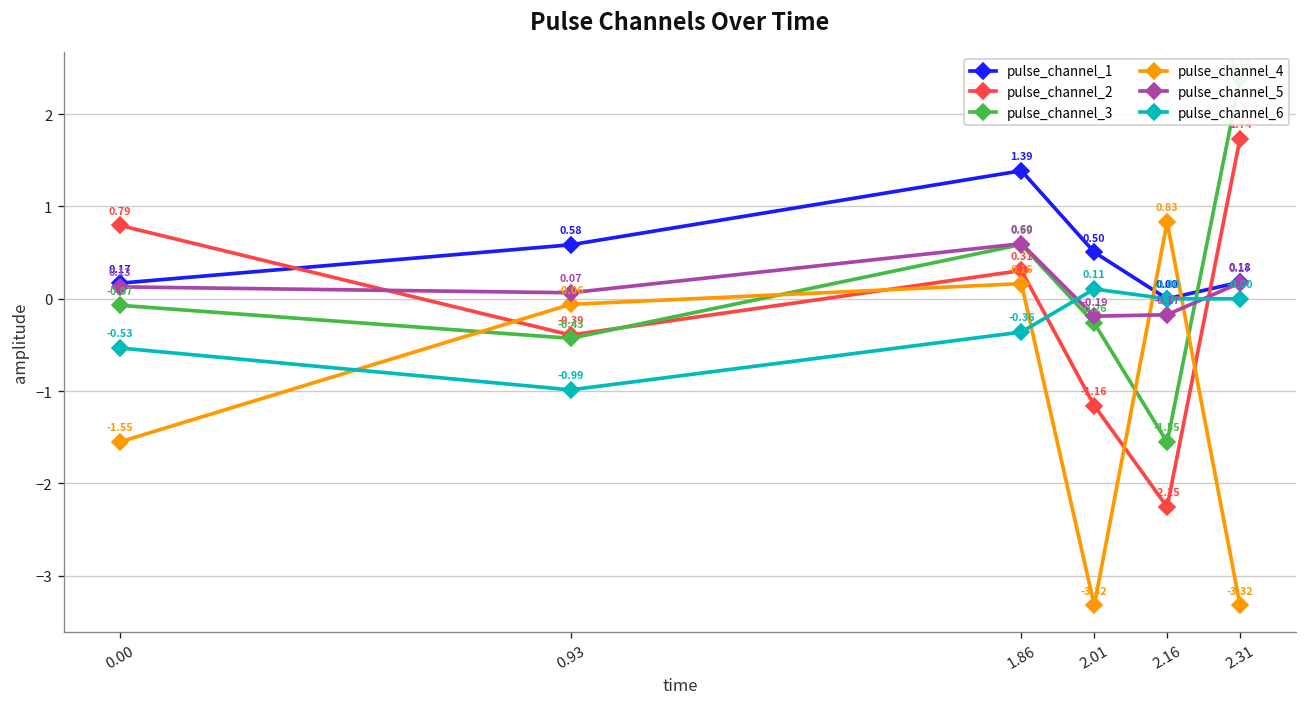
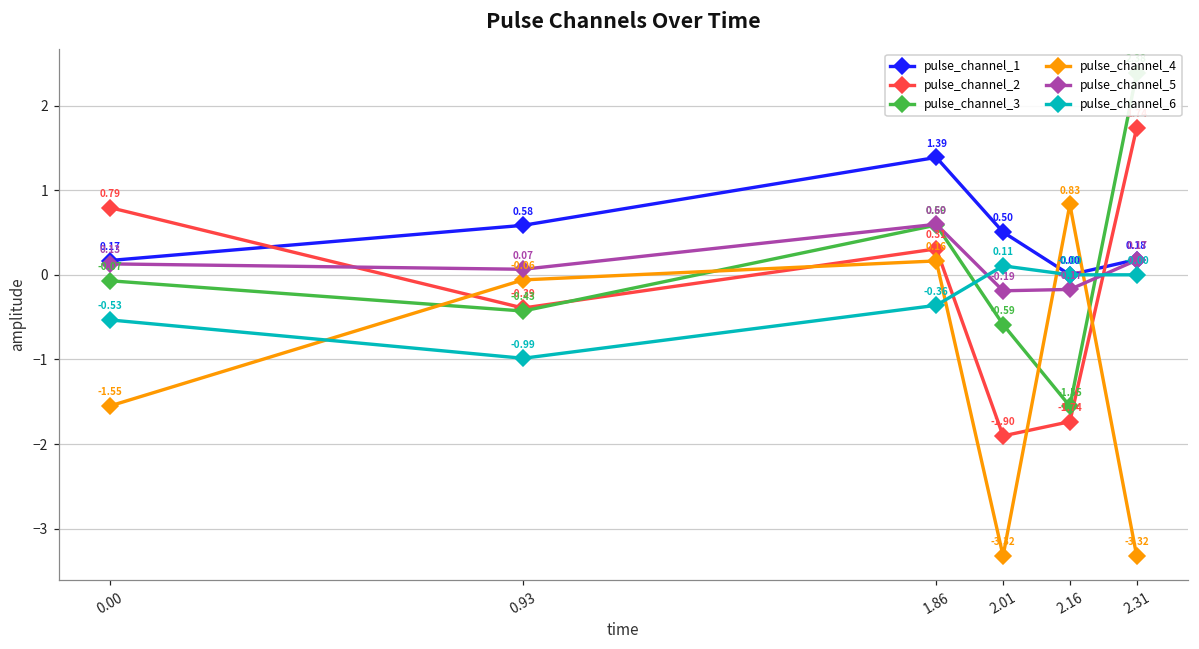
  {
    "pulse_channel_1": {
      "0.93": 0.58,
      "1.86": 1.39,
      "2.01": 0.50
    },
    "pulse_channel_2": {
      "0.00": 0.79,
      "1.86": 0.31,
-     "2.01": -1.16,
-     "2.16": -2.25
+     "2.01": -1.90,
+     "2.16": -1.74
    },
    "pulse_channel_3": {
-     "2.01": -0.26,
+     "2.01": -0.59,
      "2.16": -1.55
    },
    "pulse_channel_4": {
      "0.00": -1.55,
      "2.01": -3.32,
      "2.16": 0.83,
      "2.31": -3.32
    },
    "pulse_channel_5": {
      "0.93": 0.07
    },
    "pulse_channel_6": {
      "0.00": -0.53,
      "0.93": -0.99,
      "1.86": -0.36,
      "2.01": 0.11
    }
  }
